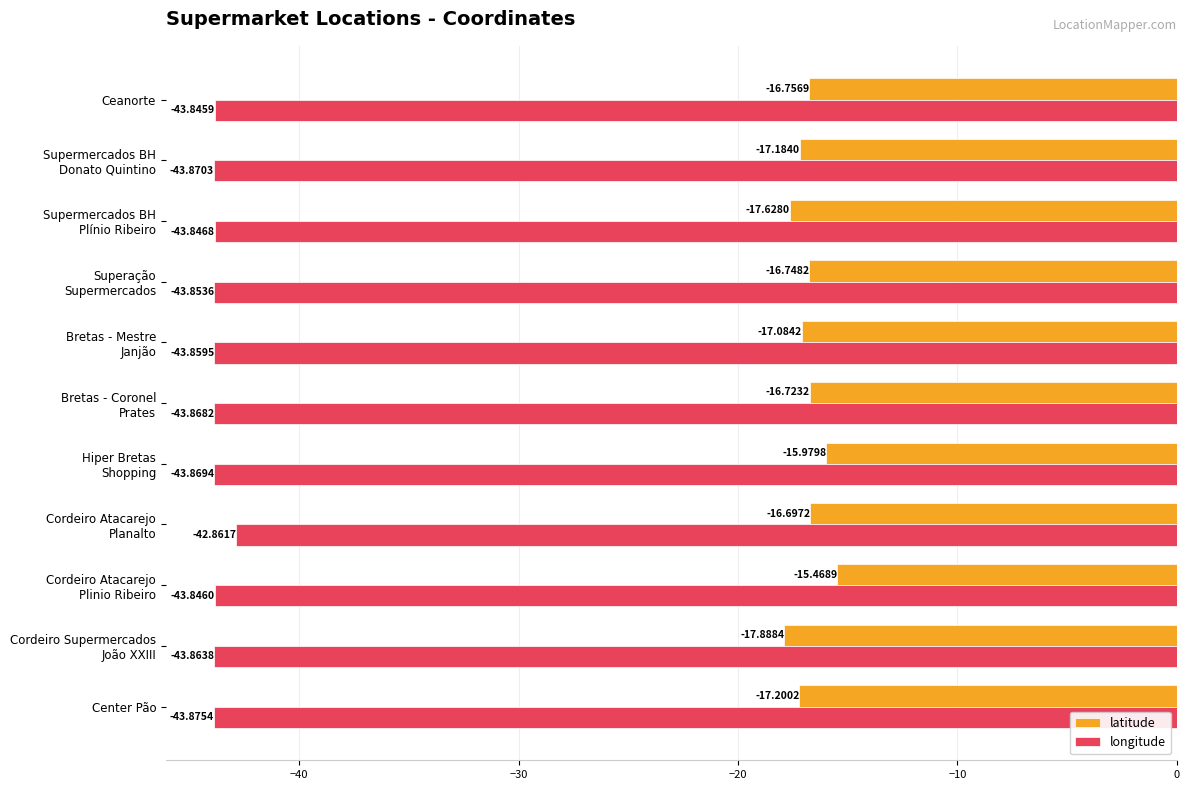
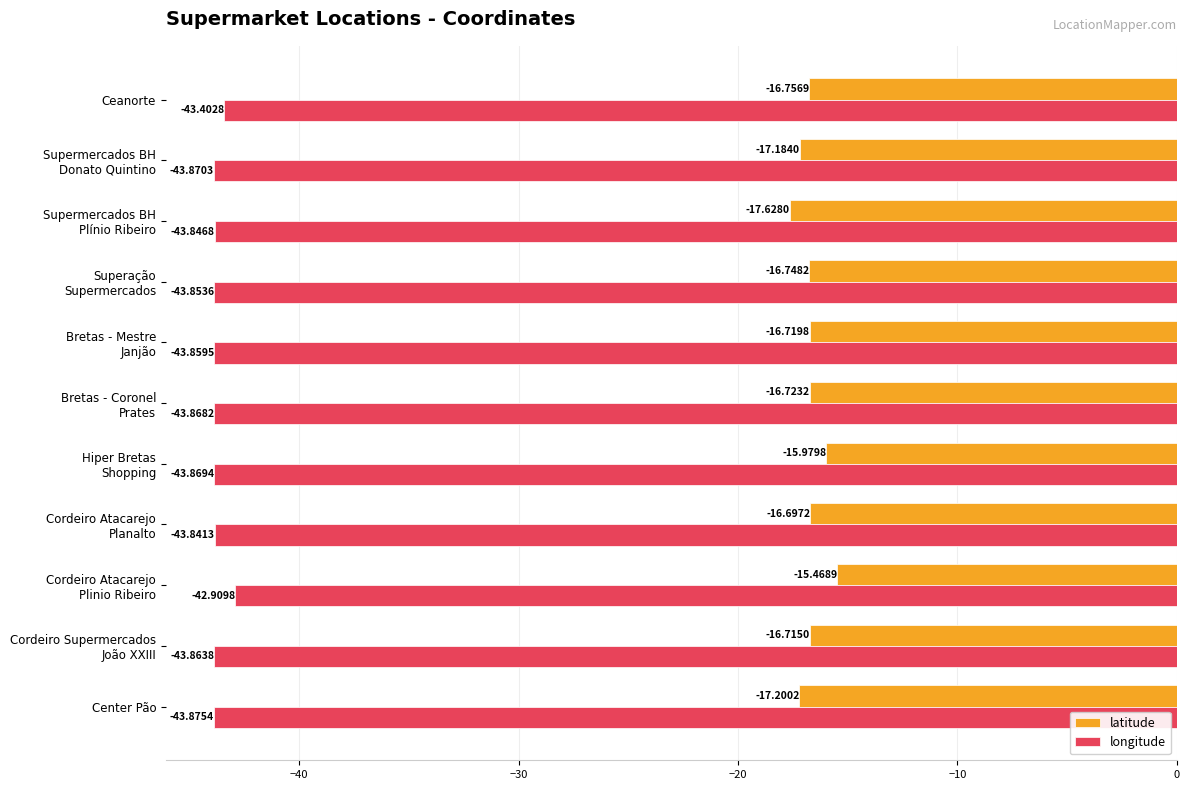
  {
    "latitude": {
      "Ceanorte": -16.7569,
      "Supermercados BH Donato Quintino": -17.1840,
      "Supermercados BH Plínio Ribeiro": -17.6280,
      "Superação Supermercados": -16.7482,
-     "Bretas - Mestre Janjão": -17.0842,
+     "Bretas - Mestre Janjão": -16.7198,
      "Bretas - Coronel Prates": -16.7232,
      "Hiper Bretas Shopping": -15.9798,
      "Cordeiro Atacarejo Planalto": -16.6972,
      "Cordeiro Atacarejo Plinio Ribeiro": -15.4689,
-     "Cordeiro Supermercados João XXIII": -17.8884,
+     "Cordeiro Supermercados João XXIII": -16.7150,
      "Center Pão": -17.2002
    },
    "longitude": {
-     "Ceanorte": -43.8459,
+     "Ceanorte": -43.4028,
      "Supermercados BH Donato Quintino": -43.8703,
      "Supermercados BH Plínio Ribeiro": -43.8468,
      "Superação Supermercados": -43.8536,
      "Bretas - Mestre Janjão": -43.8595,
      "Bretas - Coronel Prates": -43.8682,
      "Hiper Bretas Shopping": -43.8694,
-     "Cordeiro Atacarejo Planalto": -42.8617,
-     "Cordeiro Atacarejo Plinio Ribeiro": -43.8460,
+     "Cordeiro Atacarejo Planalto": -43.8413,
+     "Cordeiro Atacarejo Plinio Ribeiro": -42.9098,
      "Cordeiro Supermercados João XXIII": -43.8638,
      "Center Pão": -43.8754
    }
  }
